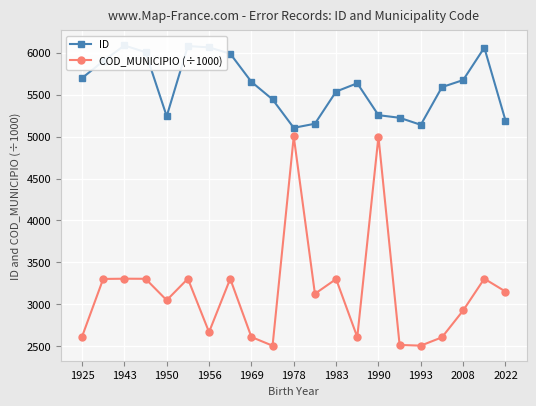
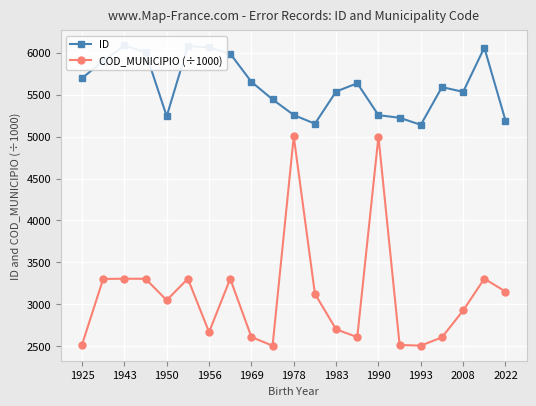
  {
    "ID": {
      "1925": 5700,
      "1950": 5200,
      "1969": 5700,
-     "1978": 5100,
+     "1978": 5300,
      "1983": 5500,
      "1990": 5300,
      "1993": 5100,
-     "2008": 5700,
+     "2008": 5500,
      "2022": 5200
    },
    "COD_MUNICIPIO (÷1000)": {
-     "1925": 2600,
+     "1925": 2500,
      "1943": 3300,
      "1950": 3000,
      "1956": 2700,
      "1969": 2600,
      "1978": 5000,
-     "1983": 3300,
+     "1983": 2700,
      "1990": 5000,
      "1993": 2500,
      "2008": 2900,
      "2022": 3200
    }
  }
